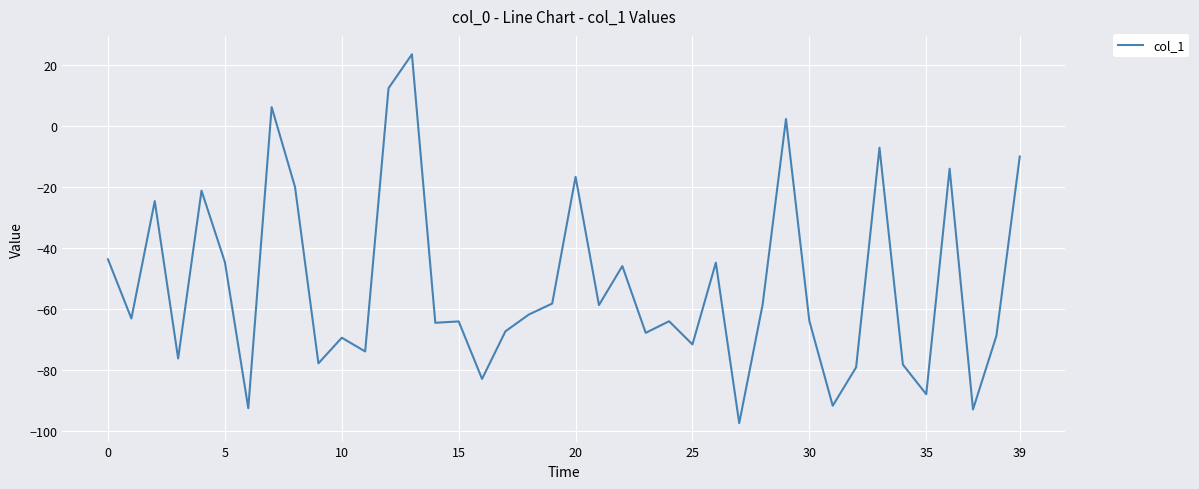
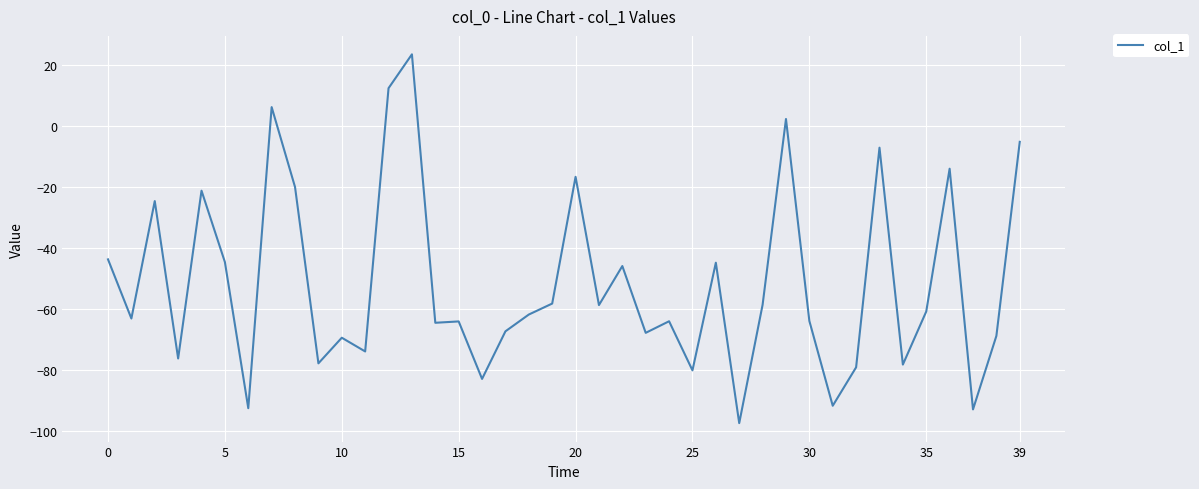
  {
    "0": -44,
    "5": -45,
    "10": -69,
    "15": -64,
    "20": -17,
-   "25": -72,
+   "25": -80,
    "30": -64,
-   "35": -88,
-   "39": -10
+   "35": -61,
+   "39": -5
  }
